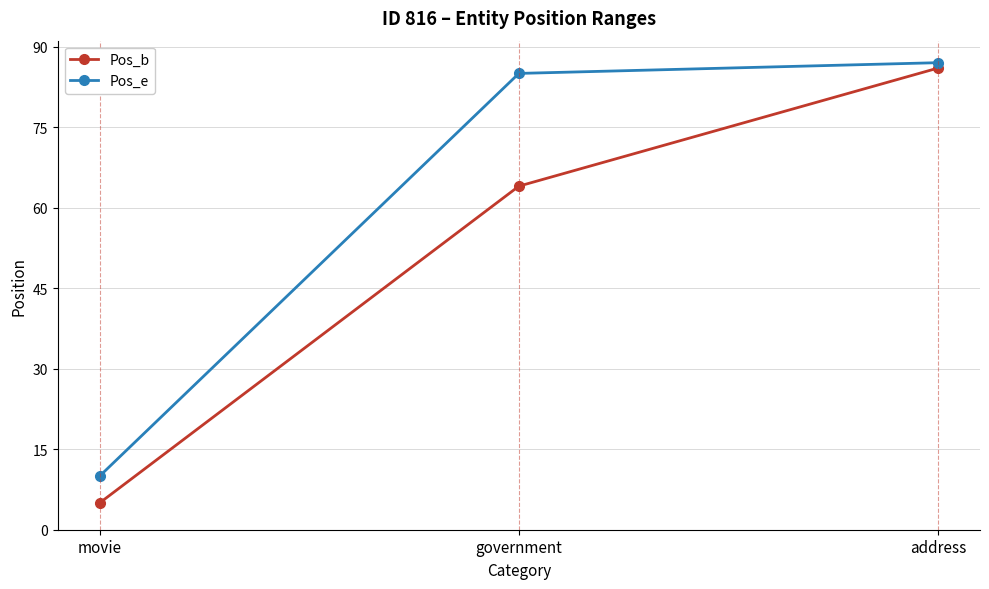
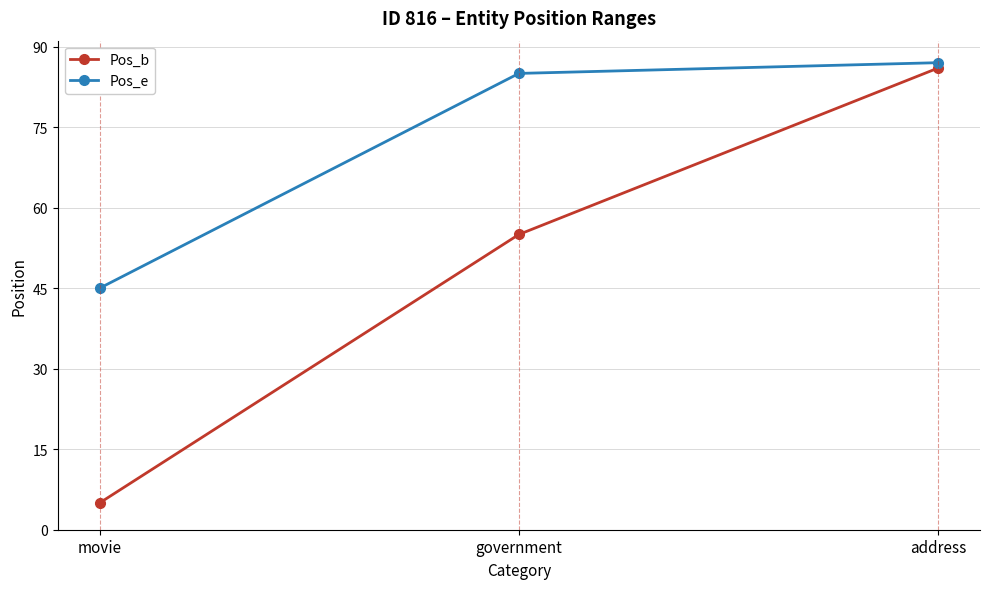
  {
    "Pos_b": {
      "movie": 5,
-     "government": 64,
+     "government": 55,
      "address": 86
    },
    "Pos_e": {
-     "movie": 10,
+     "movie": 45,
      "government": 85,
      "address": 87
    }
  }
